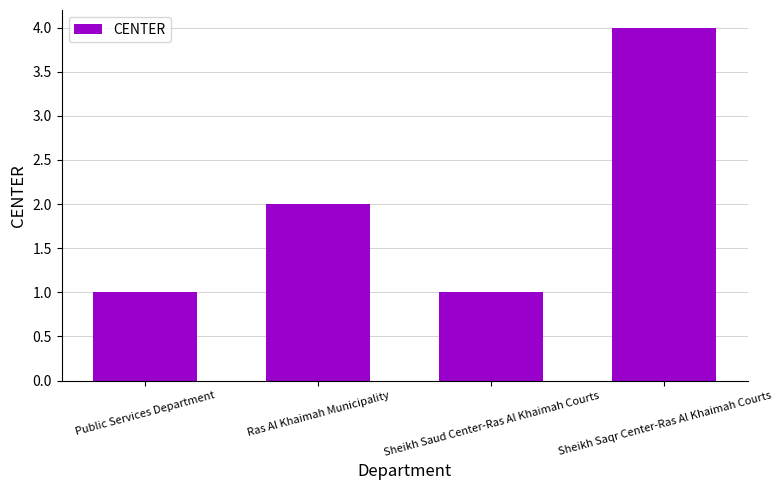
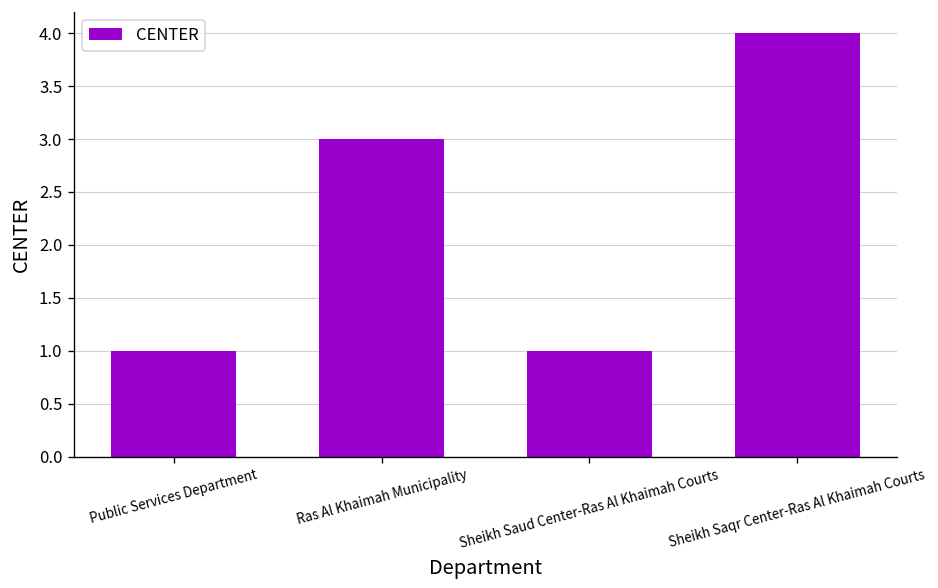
  {
    "Public Services Department": 1,
-   "Ras Al Khaimah Municipality": 2,
+   "Ras Al Khaimah Municipality": 3,
    "Sheikh Saud Center-Ras Al Khaimah Courts": 1,
    "Sheikh Saqr Center-Ras Al Khaimah Courts": 4
  }
